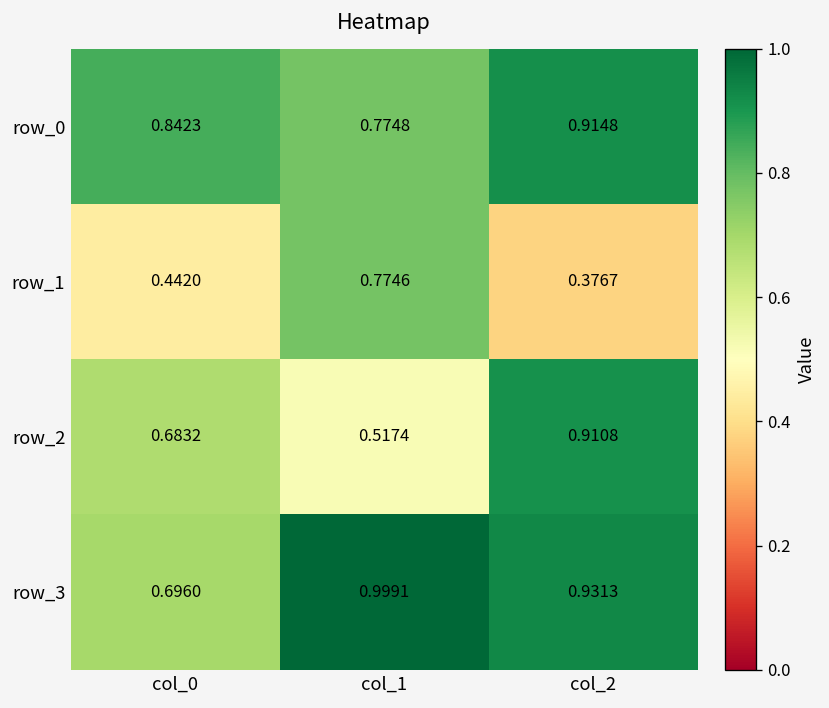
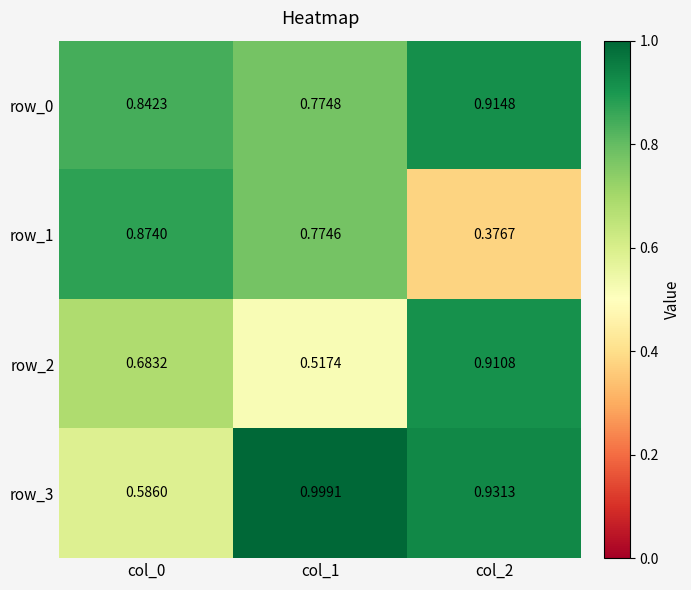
  {
    "row_0": {
      "col_0": 0.8423,
      "col_1": 0.7748,
      "col_2": 0.9148
    },
    "row_1": {
-     "col_0": 0.4420,
+     "col_0": 0.8740,
      "col_1": 0.7746,
      "col_2": 0.3767
    },
    "row_2": {
      "col_0": 0.6832,
      "col_1": 0.5174,
      "col_2": 0.9108
    },
    "row_3": {
-     "col_0": 0.6960,
+     "col_0": 0.5860,
      "col_1": 0.9991,
      "col_2": 0.9313
    }
  }
